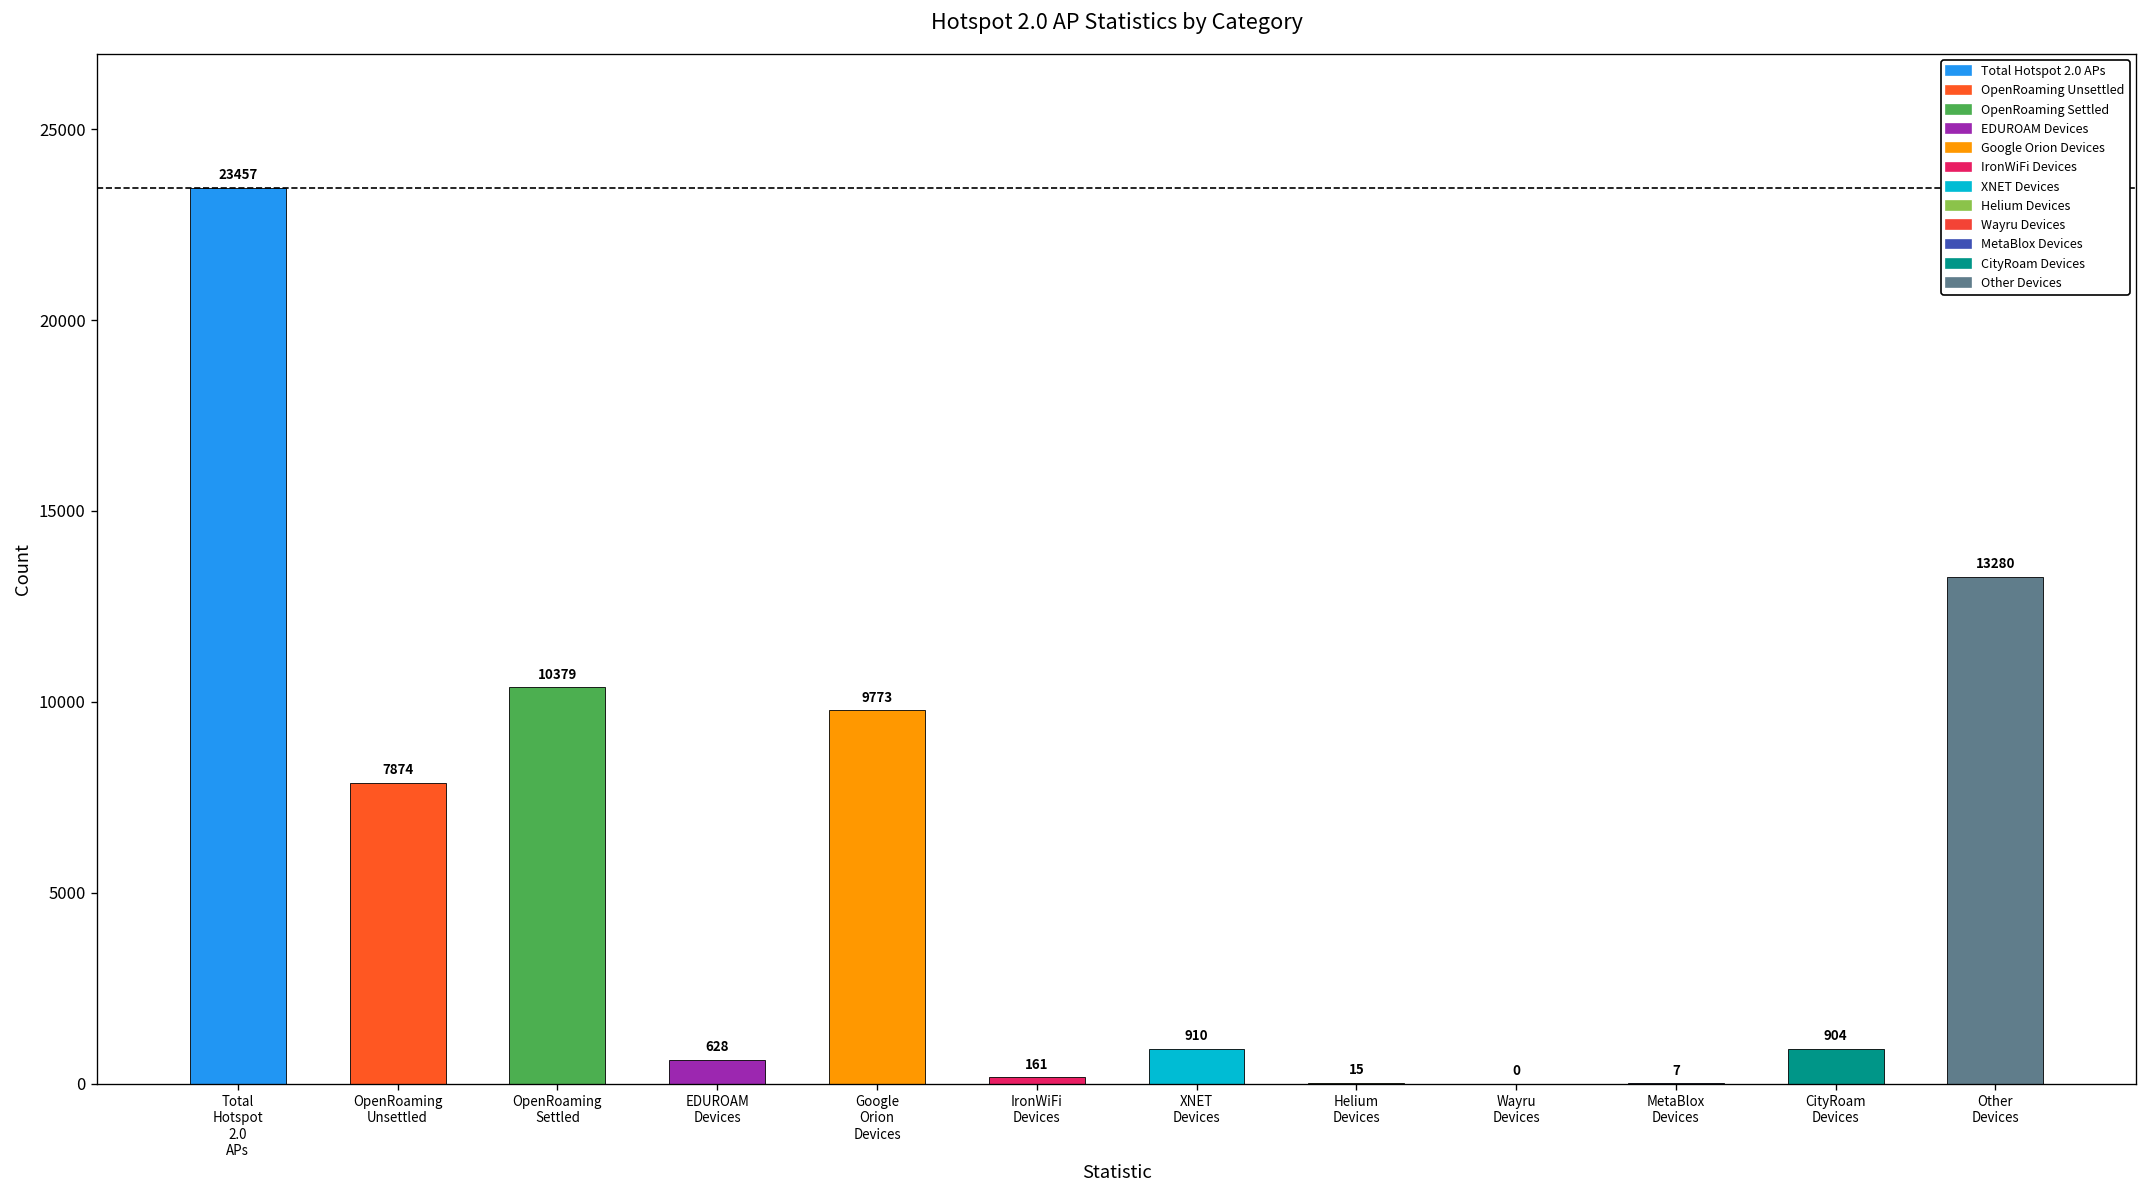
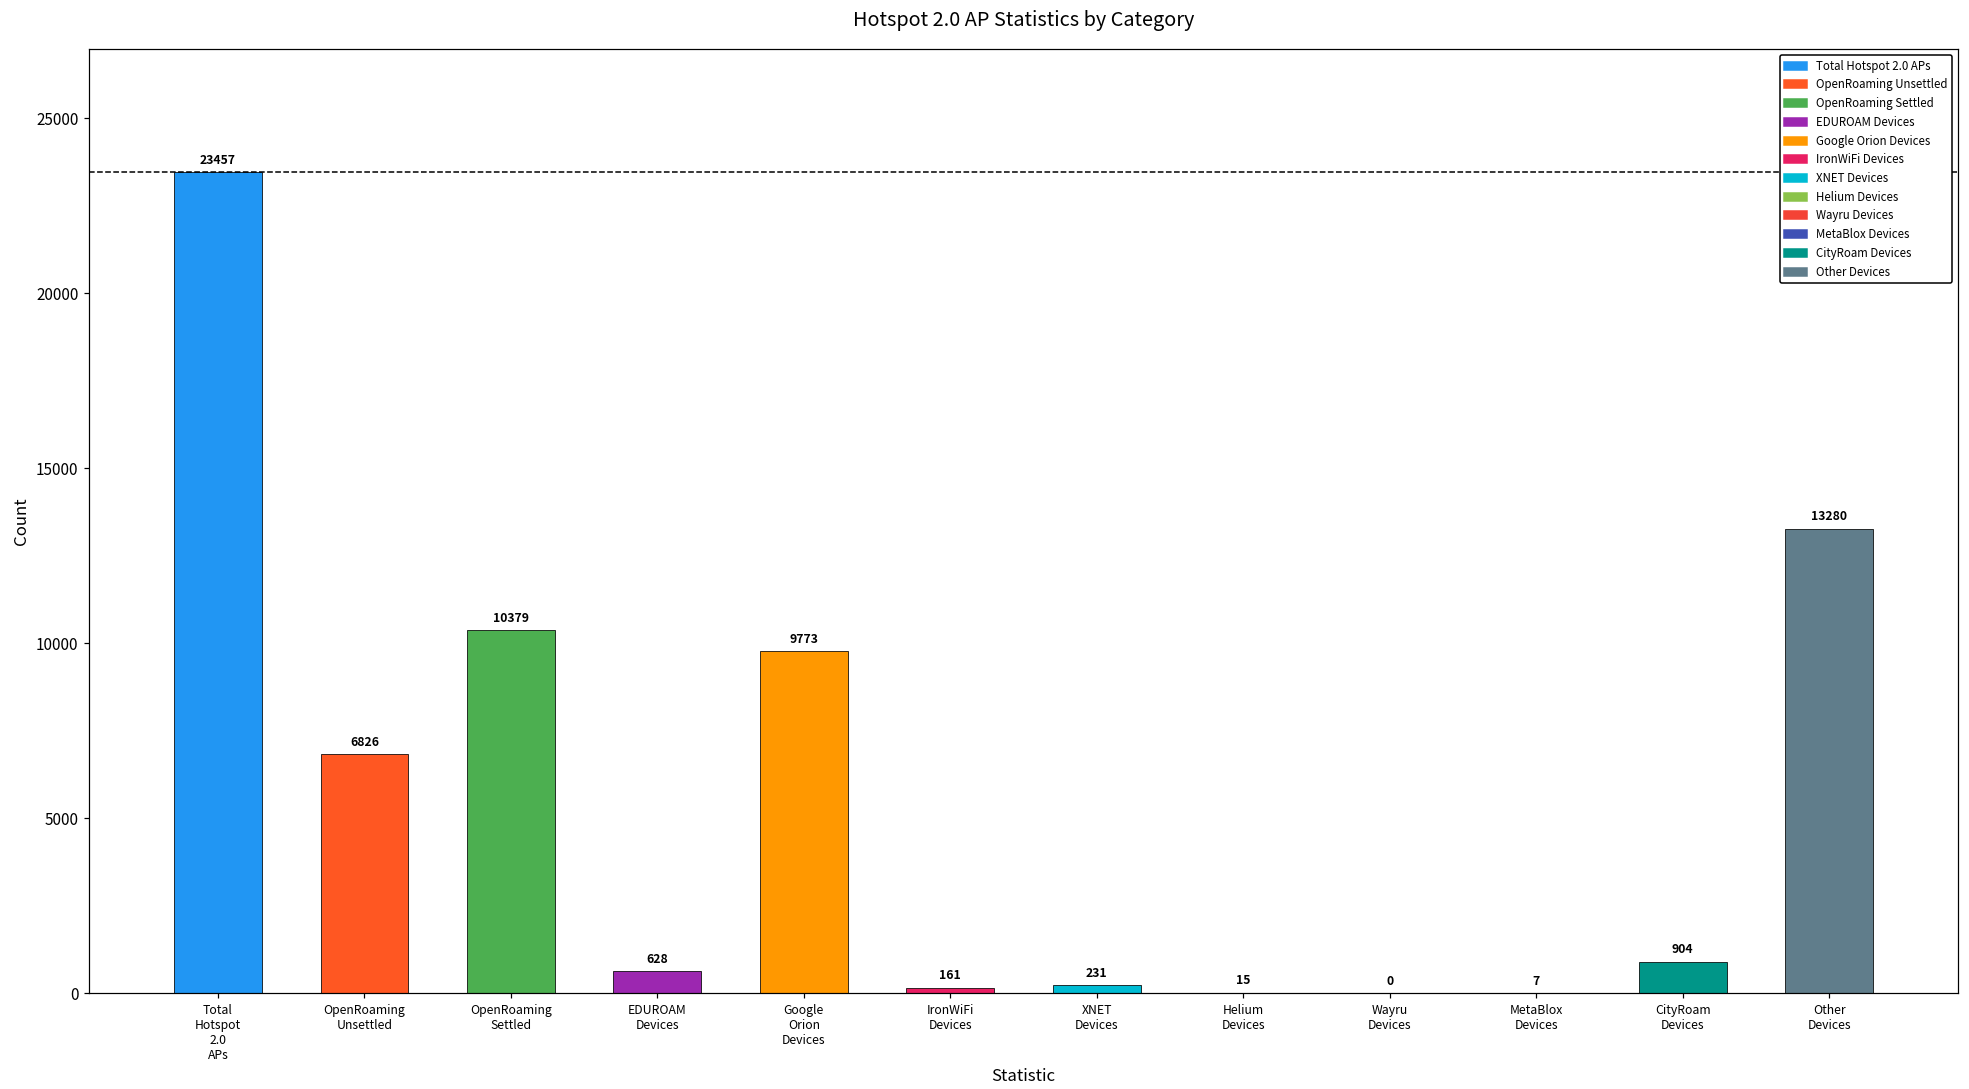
  {
    "Total Hotspot 2.0 APs": 23457,
-   "OpenRoaming Unsettled": 7874,
+   "OpenRoaming Unsettled": 6826,
    "OpenRoaming Settled": 10379,
    "EDUROAM Devices": 628,
    "Google Orion Devices": 9773,
    "IronWiFi Devices": 161,
-   "XNET Devices": 910,
+   "XNET Devices": 231,
    "Helium Devices": 15,
    "Wayru Devices": 0,
    "MetaBlox Devices": 7,
    "CityRoam Devices": 904,
    "Other Devices": 13280
  }
